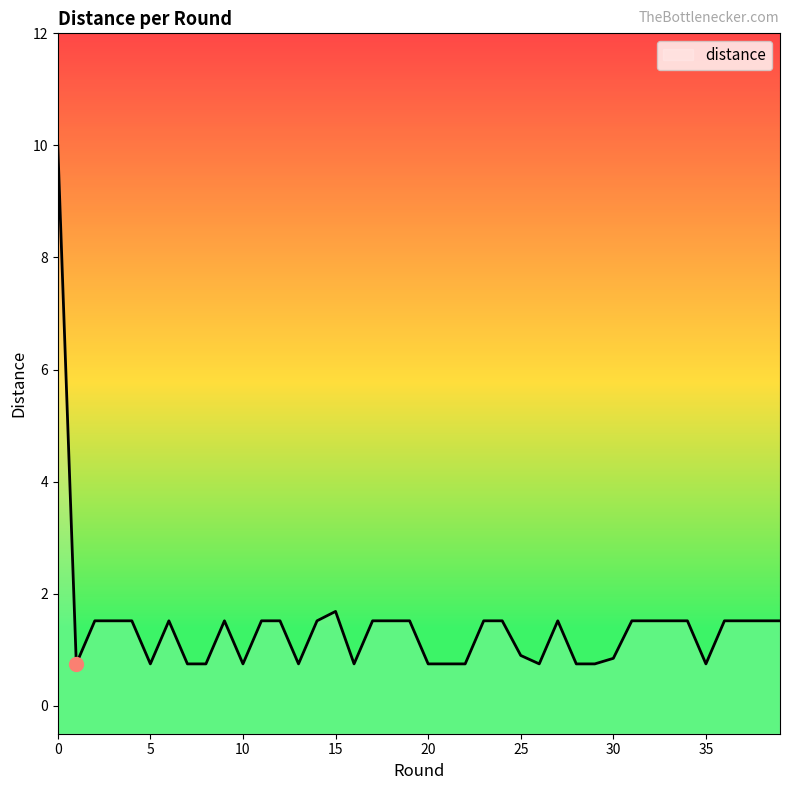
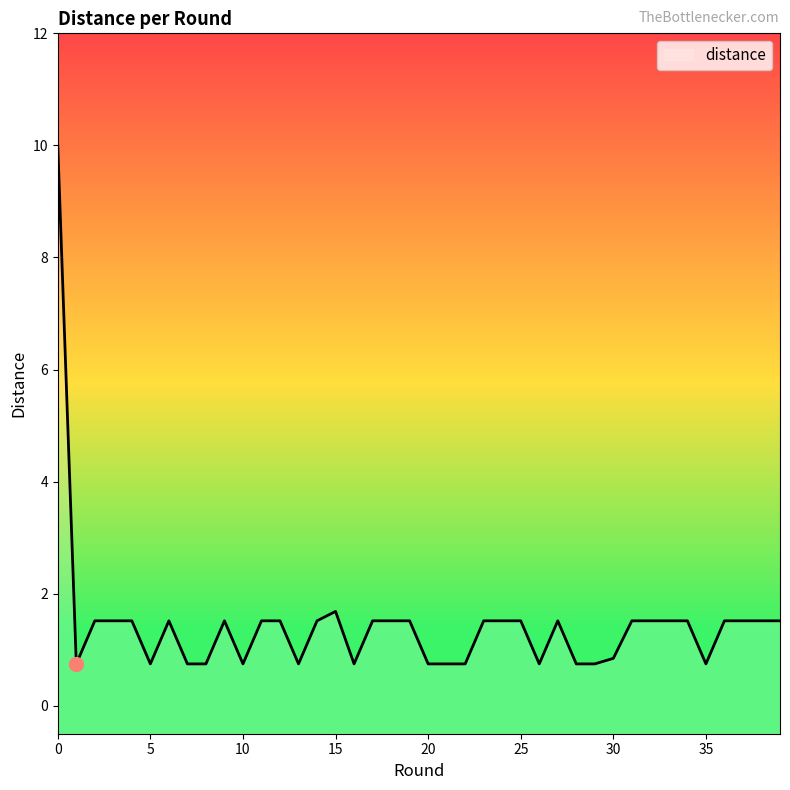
  {
    "distance": {
      "0": 10.0,
      "5": 0.7,
      "10": 0.7,
      "15": 1.7,
      "20": 0.7,
-     "25": 0.9,
+     "25": 1.5,
      "30": 0.8,
      "35": 0.7
    }
  }
